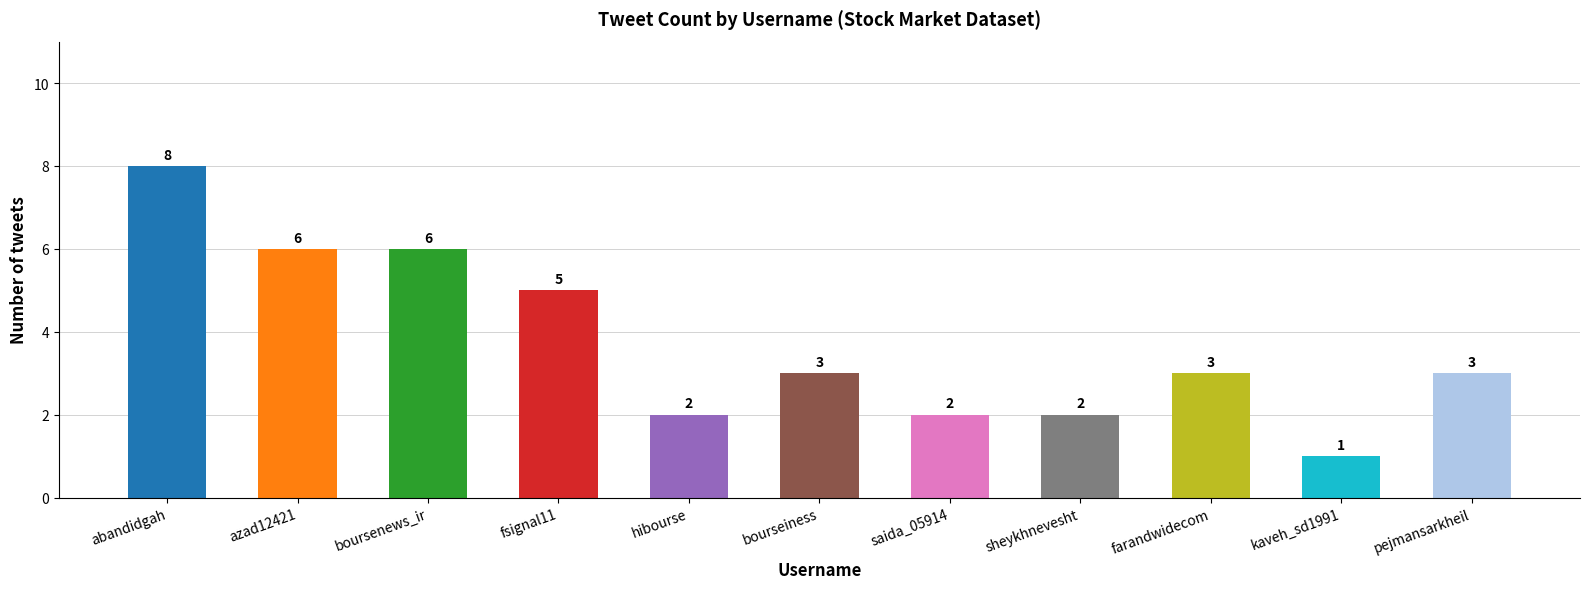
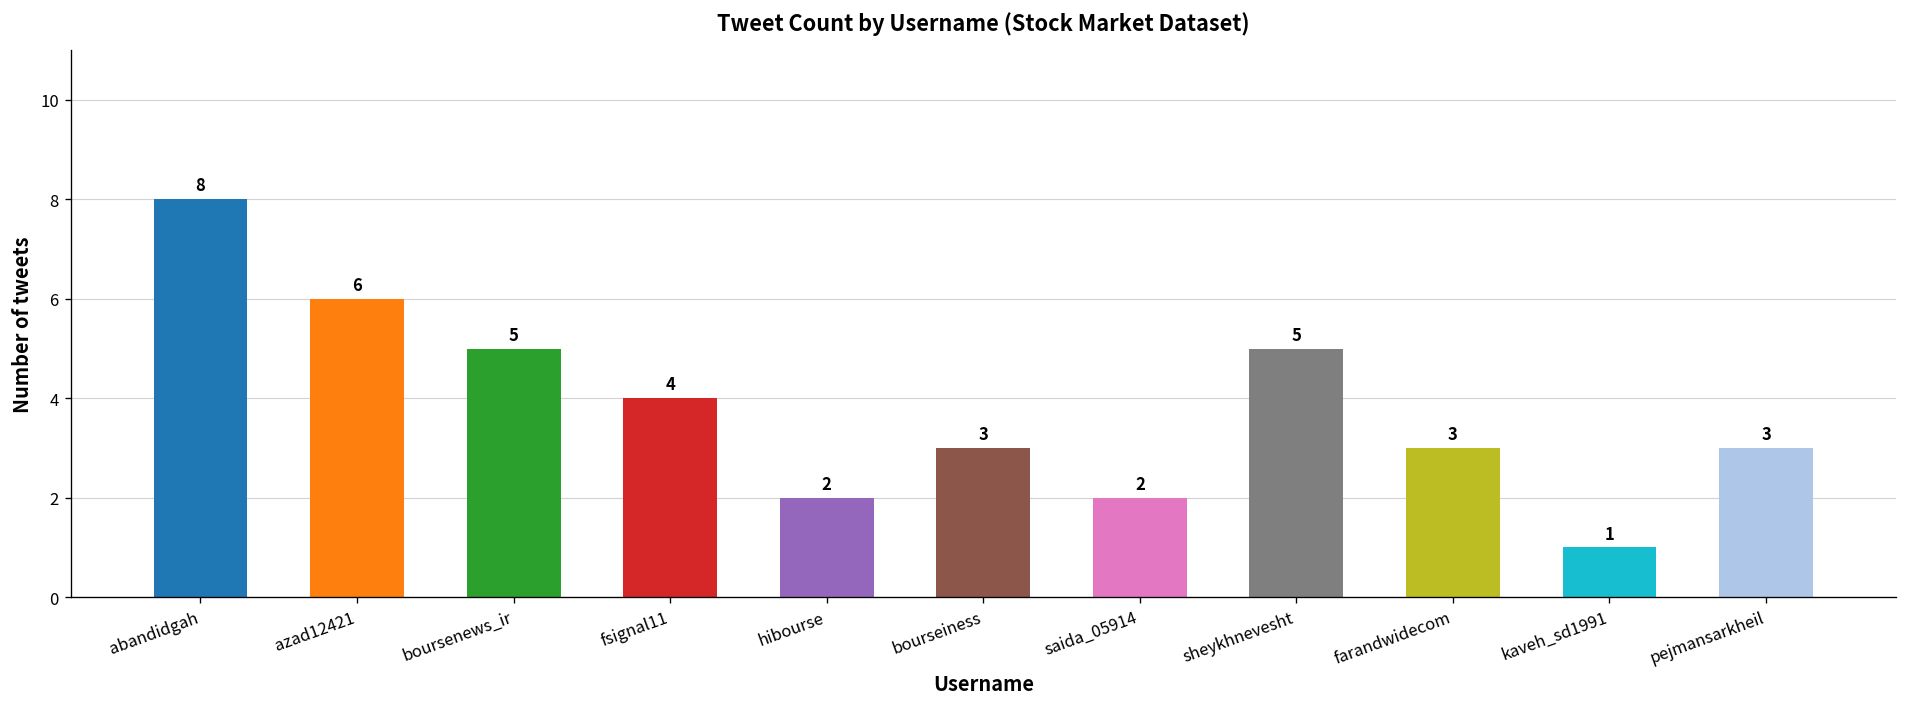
  {
    "abandidgah": 8,
    "azad12421": 6,
-   "boursenews_ir": 6,
-   "fsignal11": 5,
+   "boursenews_ir": 5,
+   "fsignal11": 4,
    "hibourse": 2,
    "bourseiness": 3,
    "saida_05914": 2,
-   "sheykhnevesht": 2,
+   "sheykhnevesht": 5,
    "farandwidecom": 3,
    "kaveh_sd1991": 1,
    "pejmansarkheil": 3
  }
